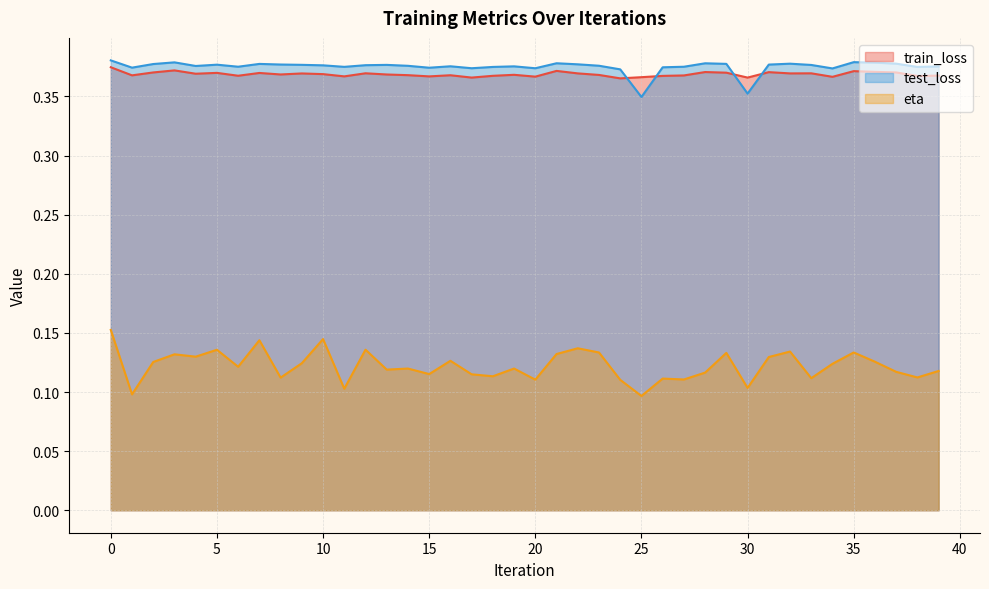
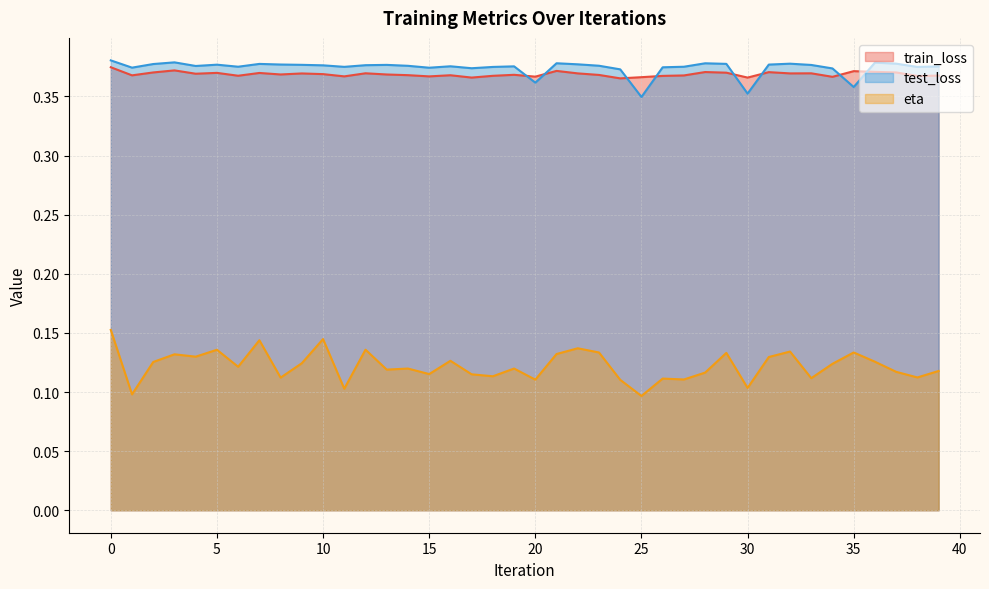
  {
    "test_loss": {
      "0": 0.381,
      "5": 0.377,
      "10": 0.376,
      "15": 0.374,
-     "20": 0.374,
+     "20": 0.362,
      "25": 0.350,
      "30": 0.352,
-     "35": 0.379
+     "35": 0.358
    }
  }
